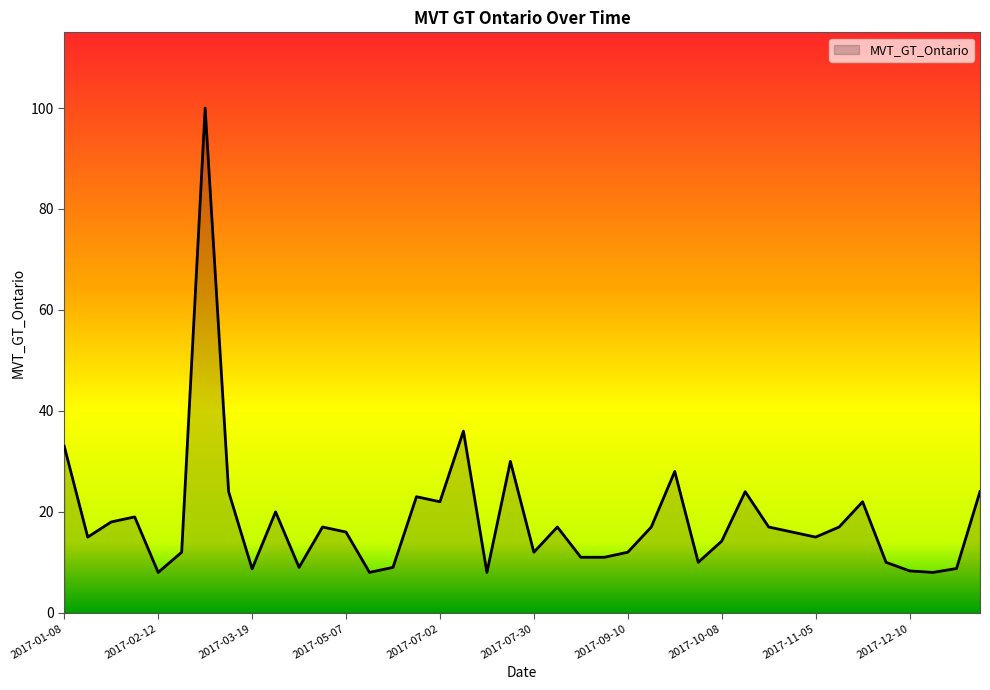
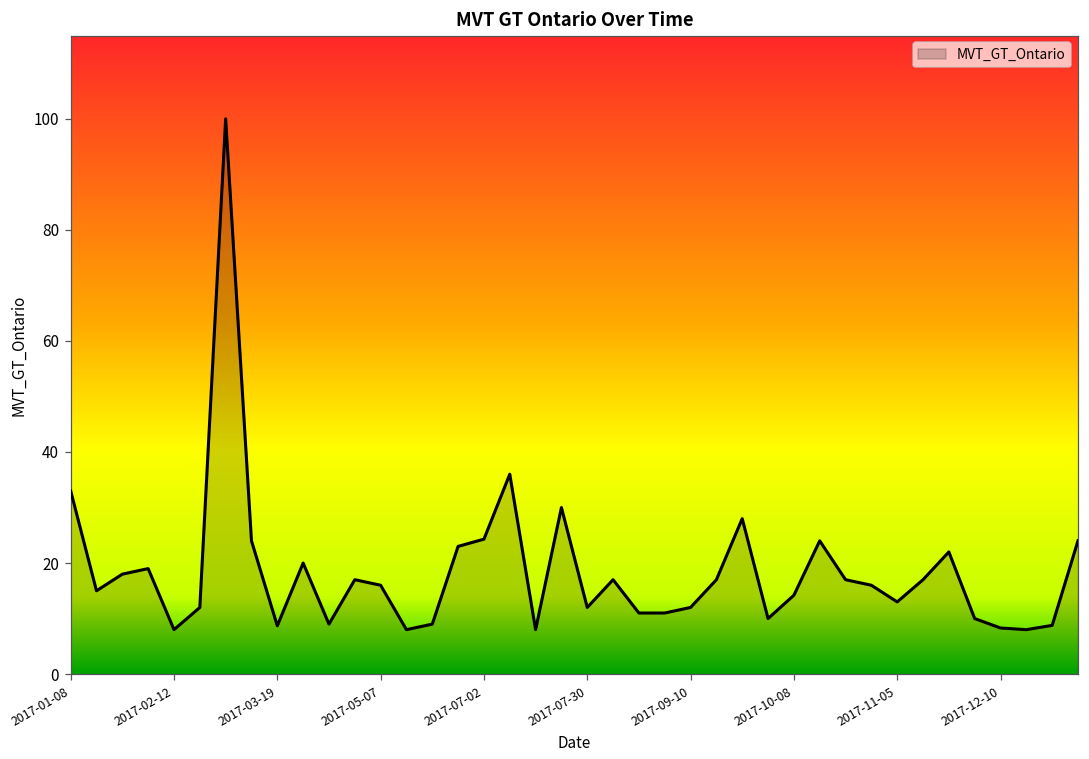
  {
    "2017-01-08": 33,
    "2017-02-12": 8,
    "2017-03-19": 9,
    "2017-05-07": 16,
-   "2017-07-02": 22,
+   "2017-07-02": 24,
    "2017-07-30": 12,
    "2017-09-10": 12,
    "2017-10-08": 14,
-   "2017-11-05": 15,
+   "2017-11-05": 13,
    "2017-12-10": 8
  }
